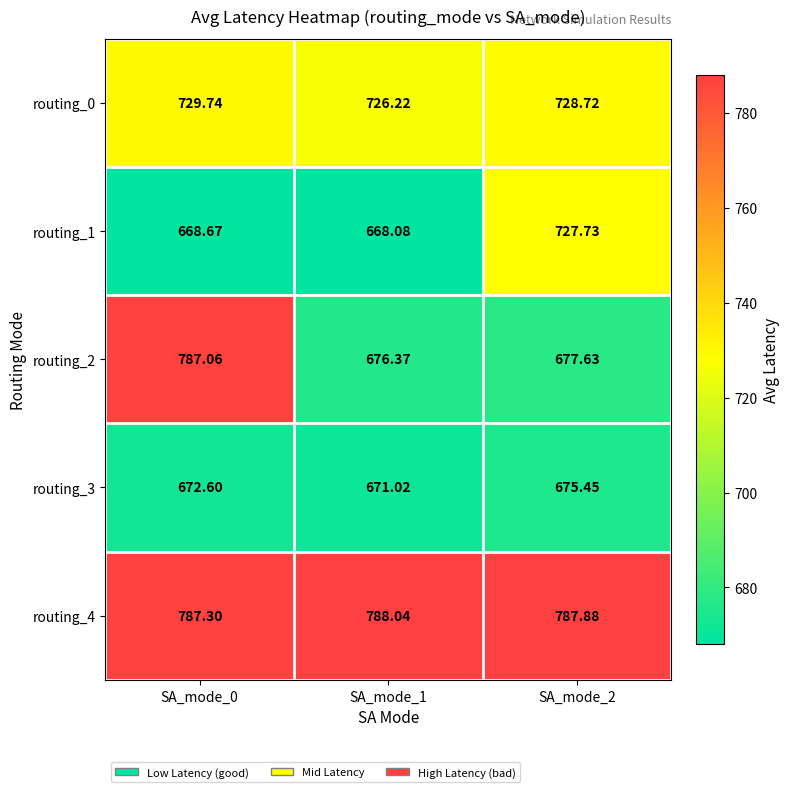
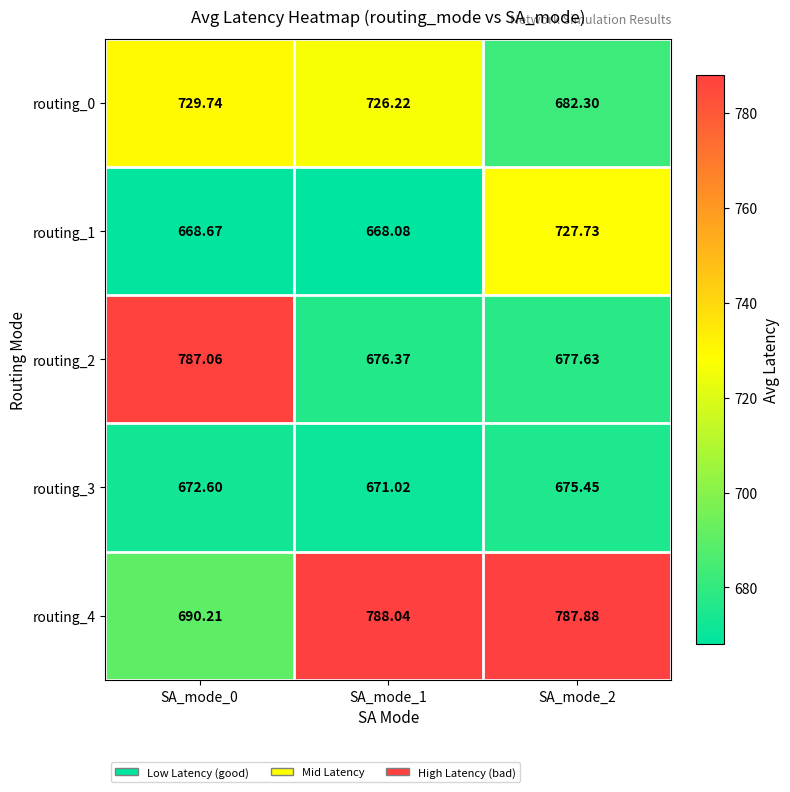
  {
    "routing_0": {
      "SA_mode_0": 729.74,
      "SA_mode_1": 726.22,
-     "SA_mode_2": 728.72
+     "SA_mode_2": 682.30
    },
    "routing_1": {
      "SA_mode_0": 668.67,
      "SA_mode_1": 668.08,
      "SA_mode_2": 727.73
    },
    "routing_2": {
      "SA_mode_0": 787.06,
      "SA_mode_1": 676.37,
      "SA_mode_2": 677.63
    },
    "routing_3": {
      "SA_mode_0": 672.60,
      "SA_mode_1": 671.02,
      "SA_mode_2": 675.45
    },
    "routing_4": {
-     "SA_mode_0": 787.30,
+     "SA_mode_0": 690.21,
      "SA_mode_1": 788.04,
      "SA_mode_2": 787.88
    }
  }
